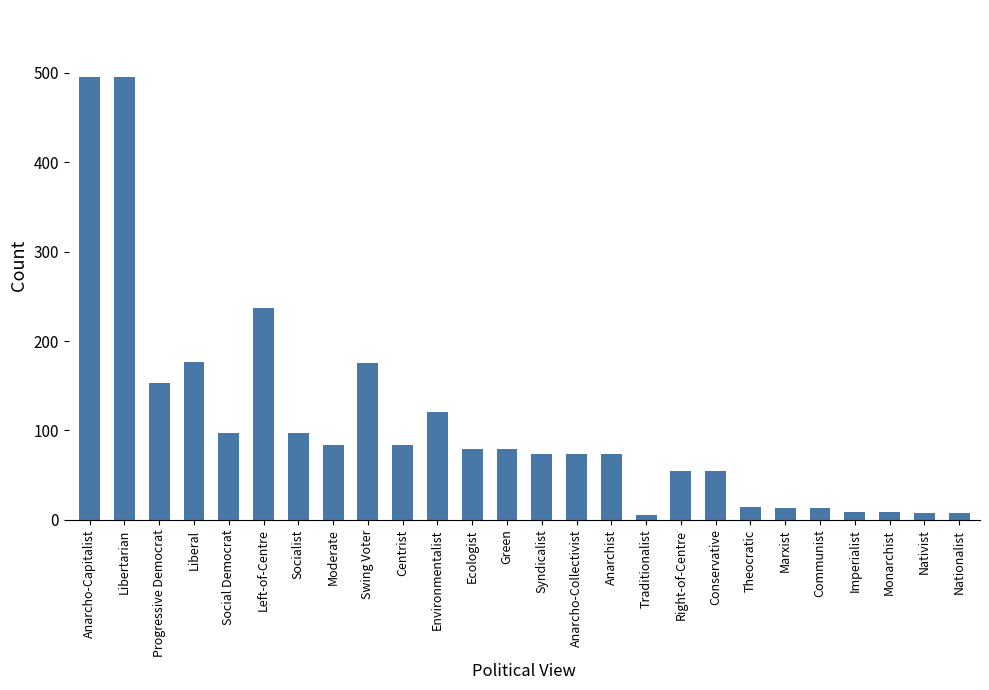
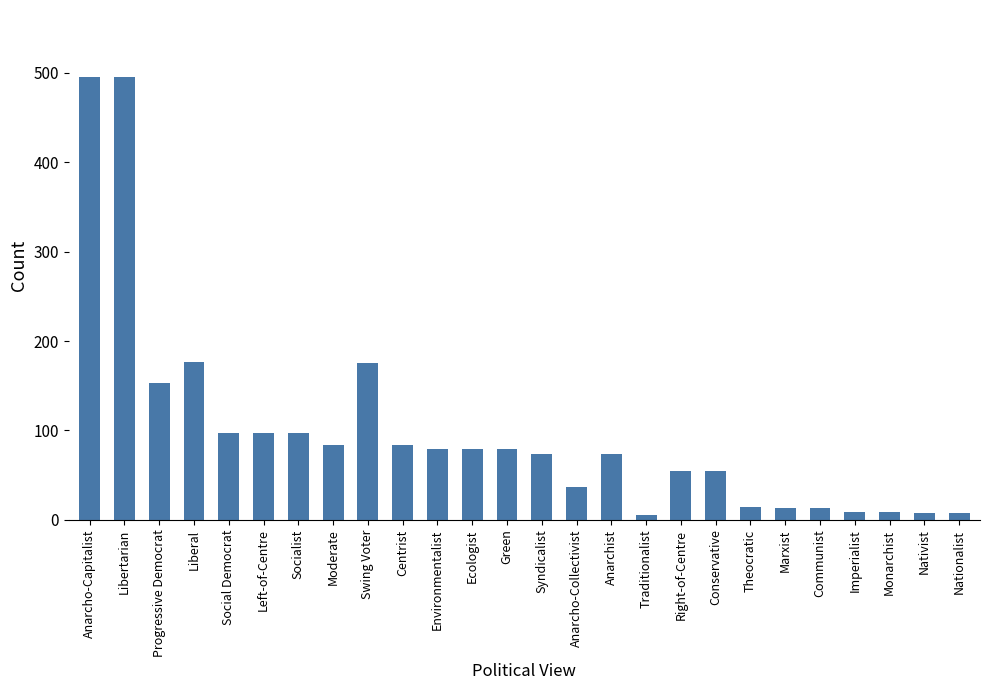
  {
    "Anarcho-Capitalist": 500,
    "Libertarian": 500,
    "Progressive Democrat": 150,
    "Liberal": 180,
    "Social Democrat": 100,
-   "Left-of-Centre": 240,
+   "Left-of-Centre": 100,
    "Socialist": 100,
    "Moderate": 80,
    "Swing Voter": 180,
    "Centrist": 80,
-   "Environmentalist": 120,
+   "Environmentalist": 80,
    "Ecologist": 80,
    "Green": 80,
    "Syndicalist": 70,
-   "Anarcho-Collectivist": 70,
+   "Anarcho-Collectivist": 40,
    "Anarchist": 70,
    "Traditionalist": 10,
    "Right-of-Centre": 60,
    "Conservative": 60,
    "Theocratic": 10,
    "Marxist": 10,
    "Communist": 10,
    "Imperialist": 10,
    "Monarchist": 10,
    "Nativist": 10,
    "Nationalist": 10
  }
